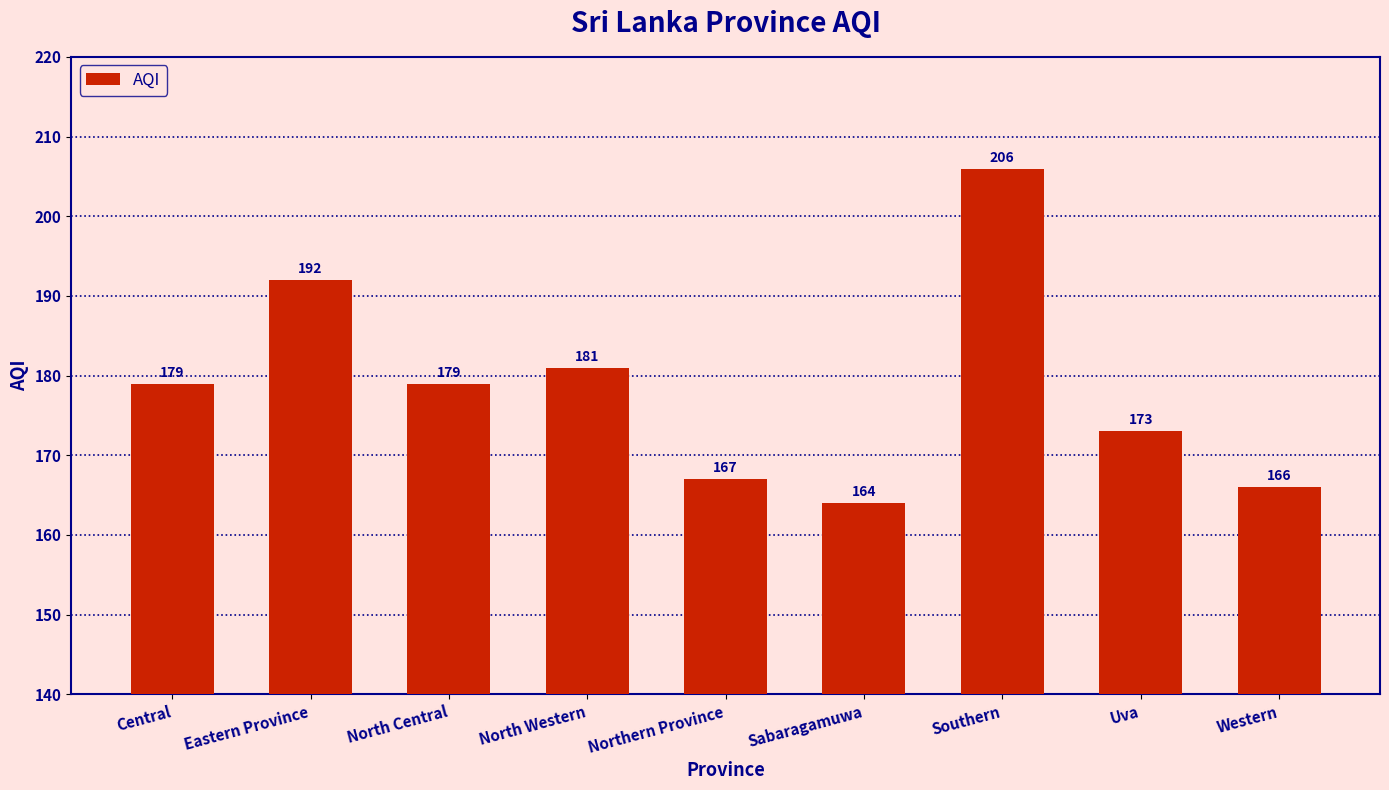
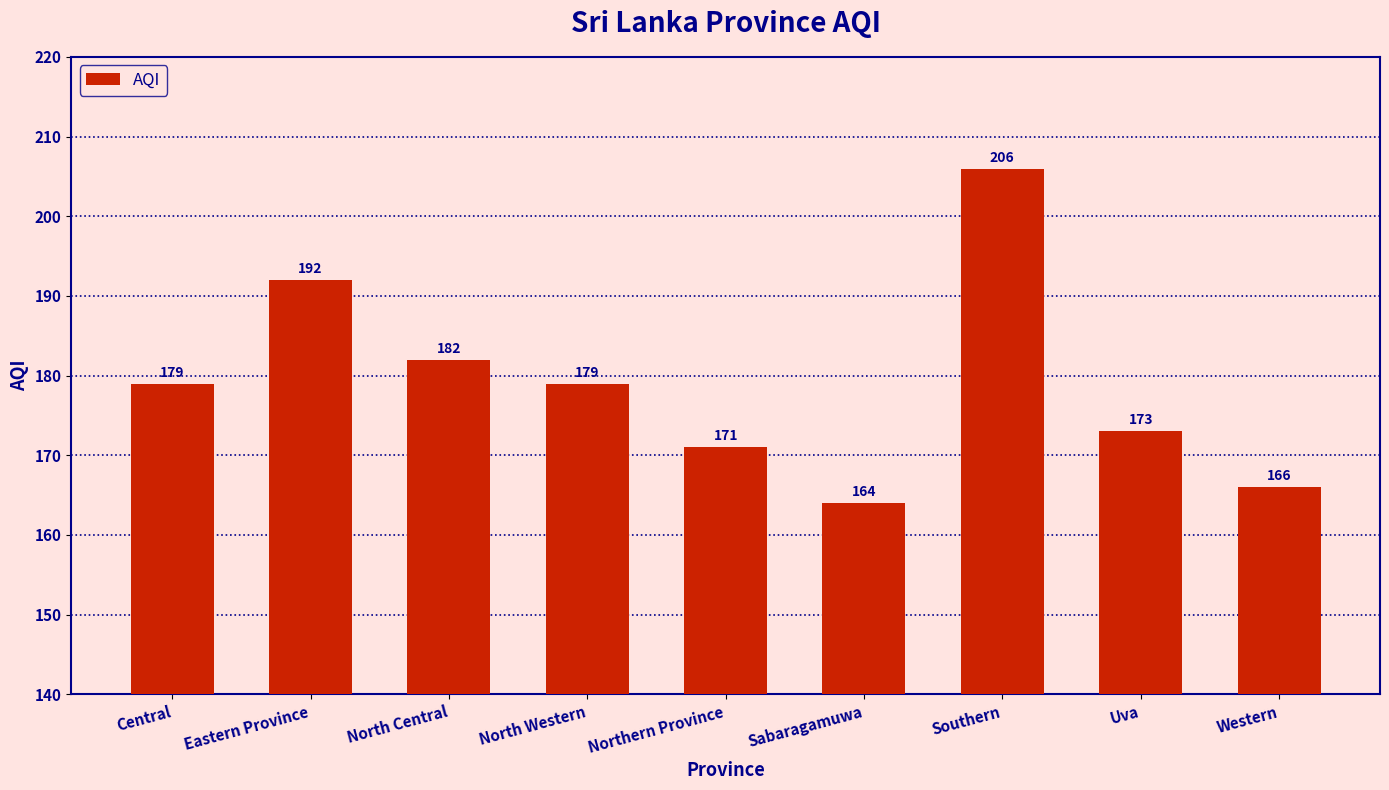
  {
    "Central": 179,
    "Eastern Province": 192,
-   "North Central": 179,
-   "North Western": 181,
-   "Northern Province": 167,
+   "North Central": 182,
+   "North Western": 179,
+   "Northern Province": 171,
    "Sabaragamuwa": 164,
    "Southern": 206,
    "Uva": 173,
    "Western": 166
  }
